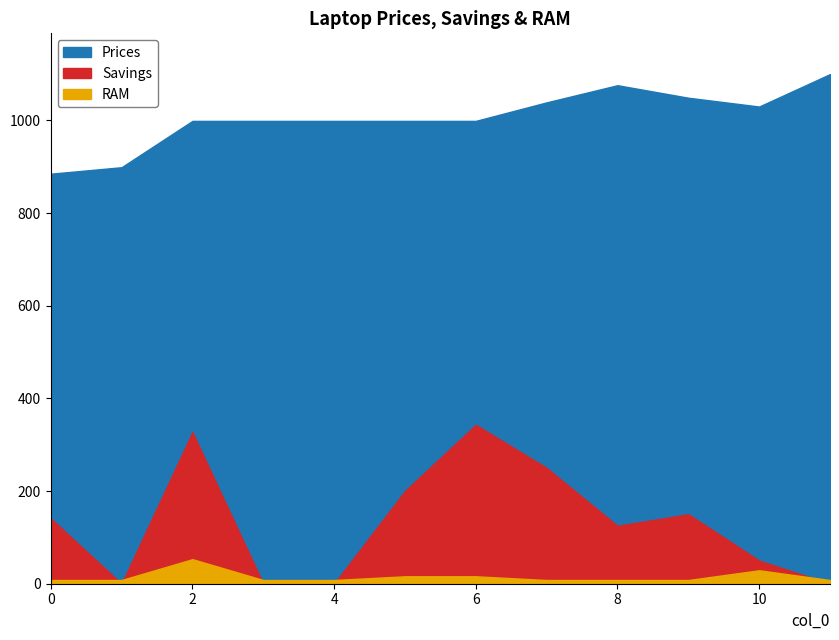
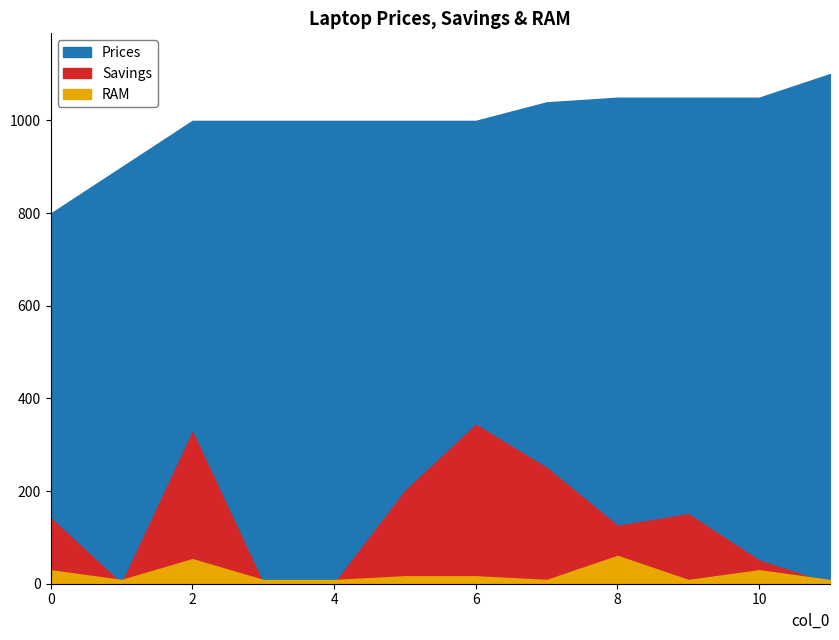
  {
    "Prices": {
-     "0": 890,
+     "0": 800,
      "2": 1000,
      "4": 1000,
      "6": 1000,
-     "8": 1080,
-     "10": 1030
+     "8": 1050,
+     "10": 1050
    },
    "Savings": {
      "0": 140,
      "2": 330,
      "6": 340,
      "8": 130,
      "10": 50
    },
    "RAM": {
-     "0": 10,
+     "0": 30,
      "2": 50,
      "4": 10,
      "6": 20,
-     "8": 10,
+     "8": 60,
      "10": 30
    }
  }
